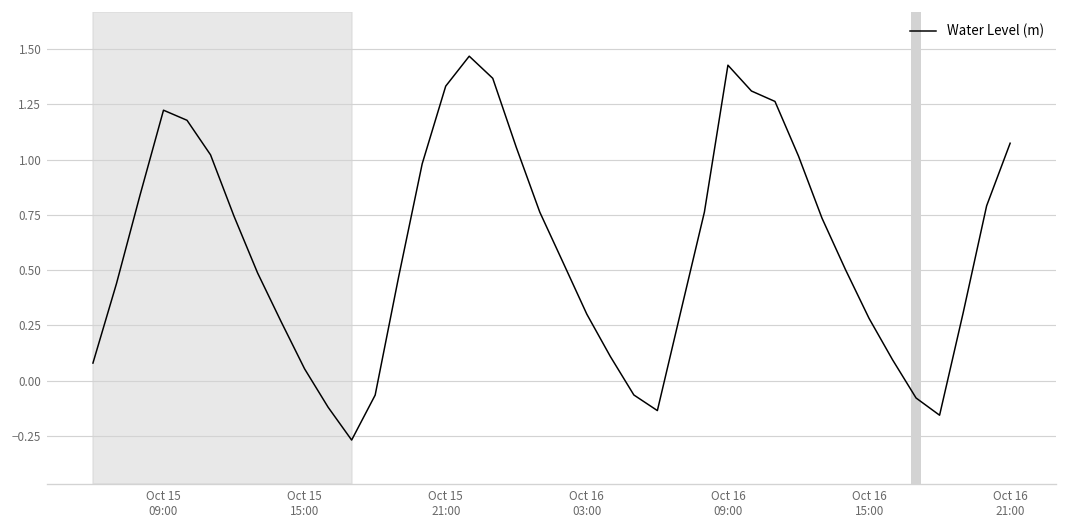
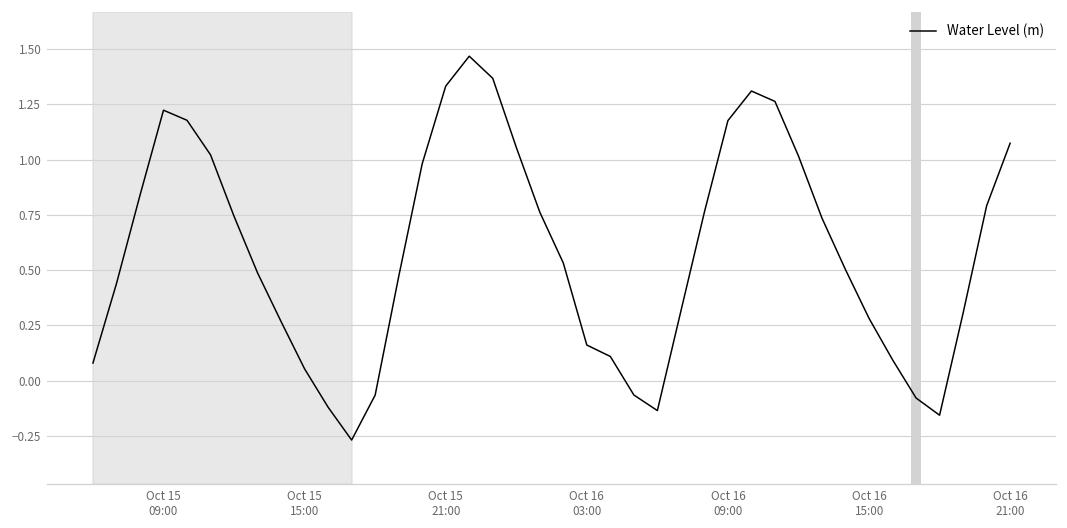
  {
    "Oct 15 21:00": 1.33,
-   "Oct 16 03:00": 0.30,
-   "Oct 16 09:00": 1.43,
+   "Oct 16 03:00": 0.16,
+   "Oct 16 09:00": 1.18,
    "Oct 16 15:00": 0.28,
    "Oct 16 21:00": 1.07
  }
